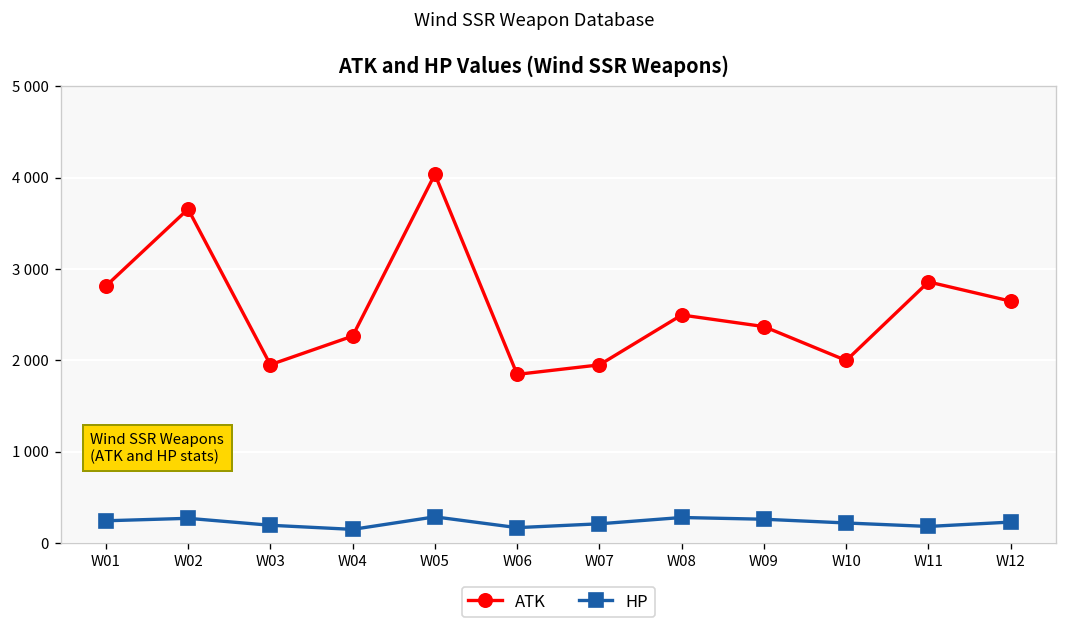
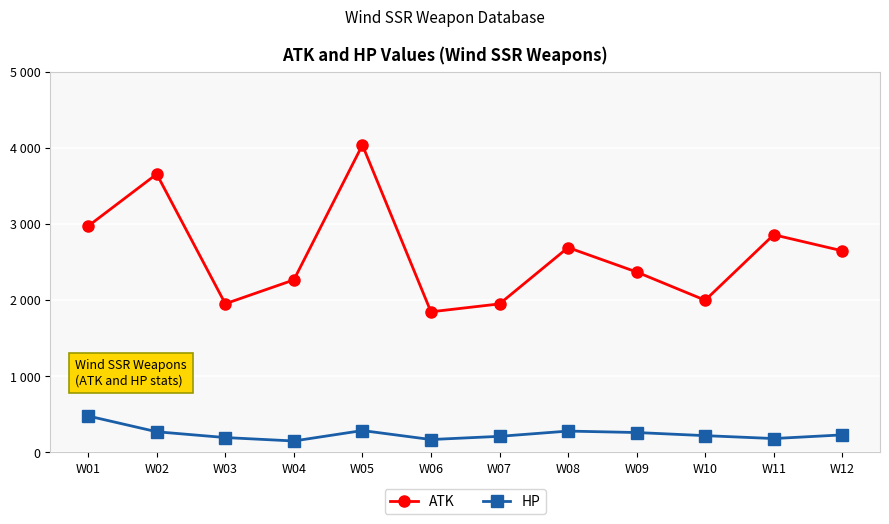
  {
    "ATK": {
-     "W01": 2800,
+     "W01": 3000,
      "W02": 3700,
      "W03": 2000,
      "W04": 2300,
      "W05": 4000,
      "W06": 1800,
      "W07": 2000,
-     "W08": 2500,
+     "W08": 2700,
      "W09": 2400,
      "W10": 2000,
      "W11": 2900,
      "W12": 2600
    },
    "HP": {
-     "W01": 200,
+     "W01": 500,
      "W02": 300,
      "W03": 200,
      "W04": 200,
      "W05": 300,
      "W06": 200,
      "W07": 200,
      "W08": 300,
      "W09": 300,
      "W10": 200,
      "W11": 200,
      "W12": 200
    }
  }
